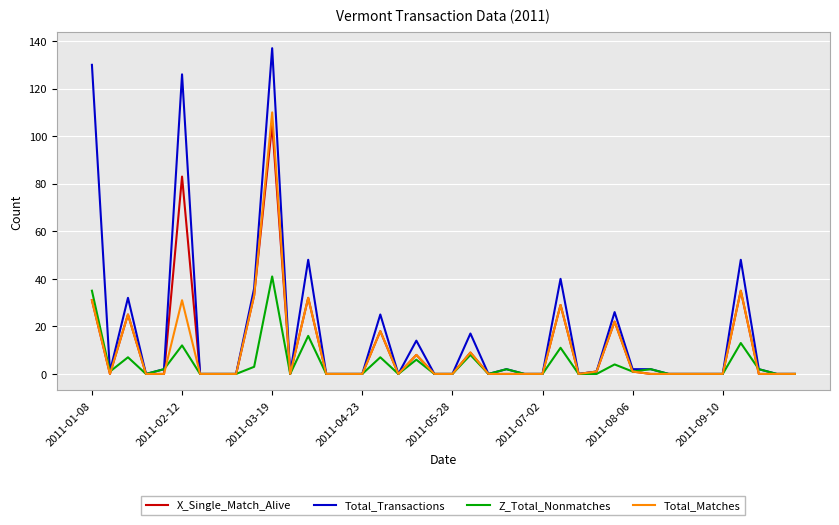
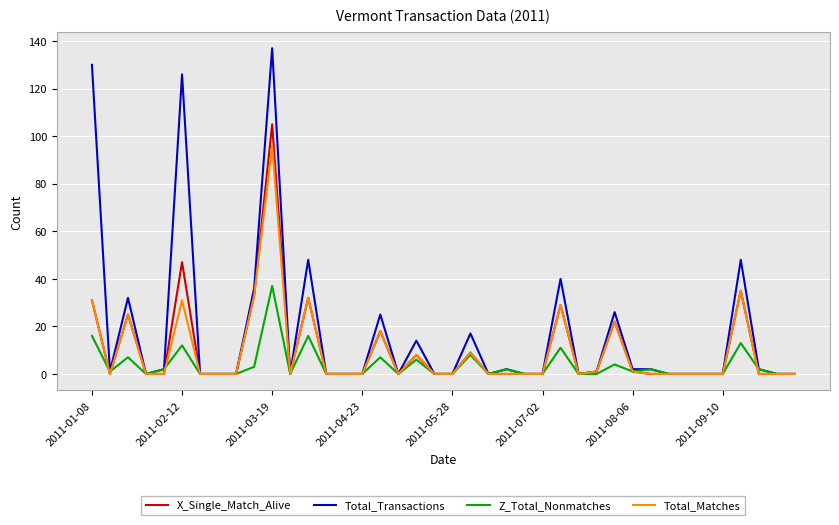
  {
    "X_Single_Match_Alive": {
-     "2011-02-12": 83,
+     "2011-02-12": 47,
      "2011-03-19": 105
    },
    "Total_Transactions": {
      "2011-01-08": 130,
      "2011-02-12": 126,
      "2011-03-19": 137
    },
    "Z_Total_Nonmatches": {
-     "2011-01-08": 35,
+     "2011-01-08": 16,
      "2011-02-12": 12,
-     "2011-03-19": 41
+     "2011-03-19": 37
    },
    "Total_Matches": {
      "2011-02-12": 31,
-     "2011-03-19": 110
+     "2011-03-19": 96
    }
  }
